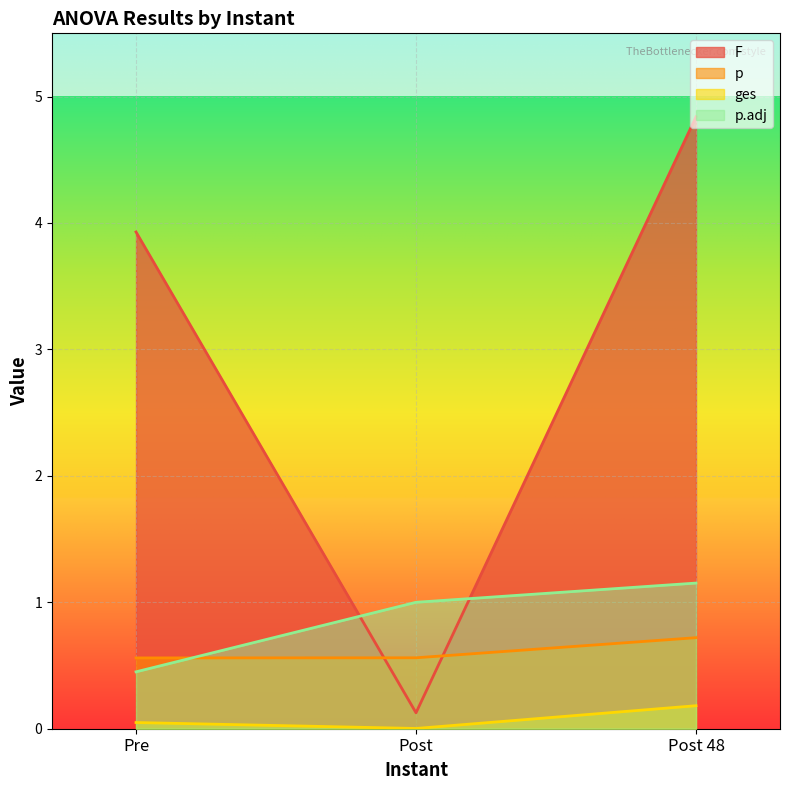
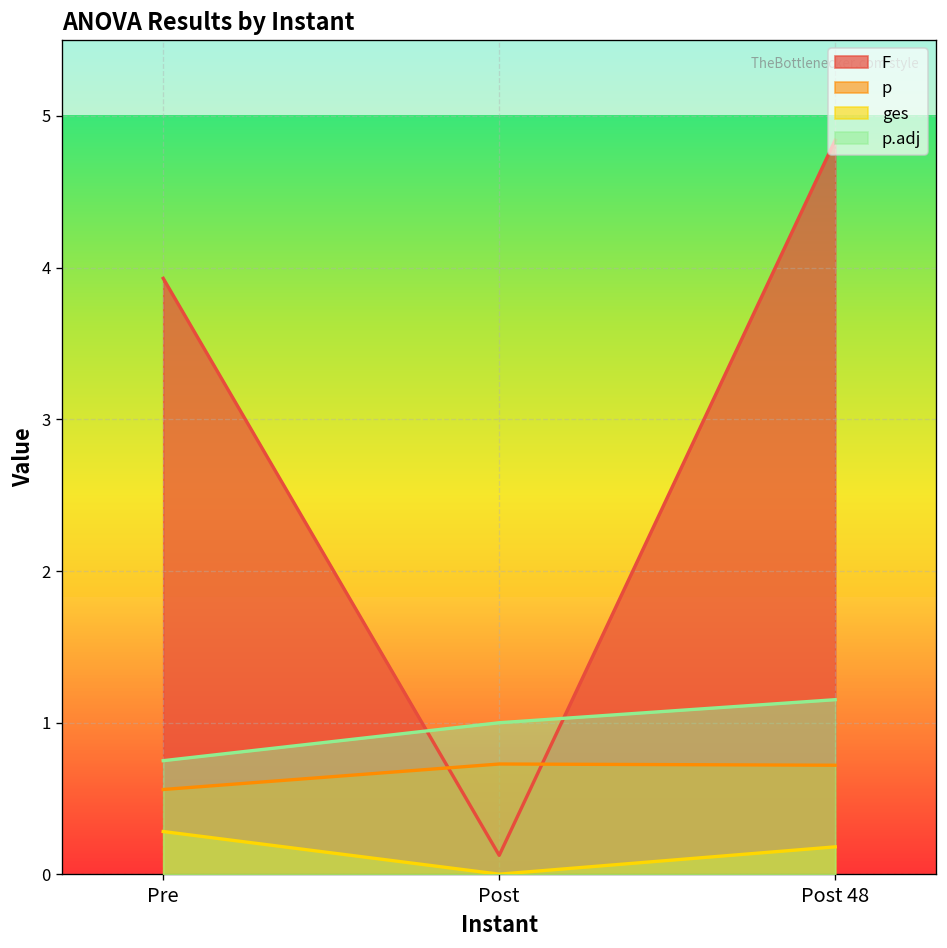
  {
    "F": {
      "Pre": 3.93,
      "Post": 0.13
    },
    "p": {
      "Pre": 0.56,
-     "Post": 0.56,
+     "Post": 0.73,
      "Post 48": 0.72
    },
    "ges": {
-     "Pre": 0.05,
+     "Pre": 0.28,
      "Post": 0.00,
      "Post 48": 0.18
    },
    "p.adj": {
-     "Pre": 0.45,
+     "Pre": 0.75,
      "Post": 1.00,
      "Post 48": 1.15
    }
  }
